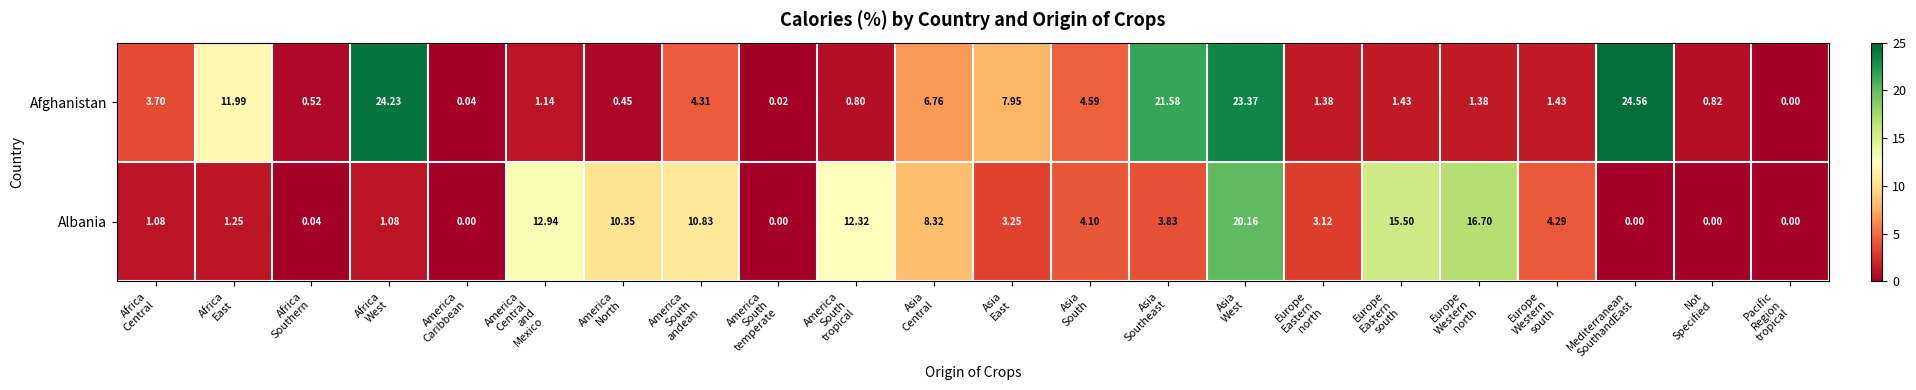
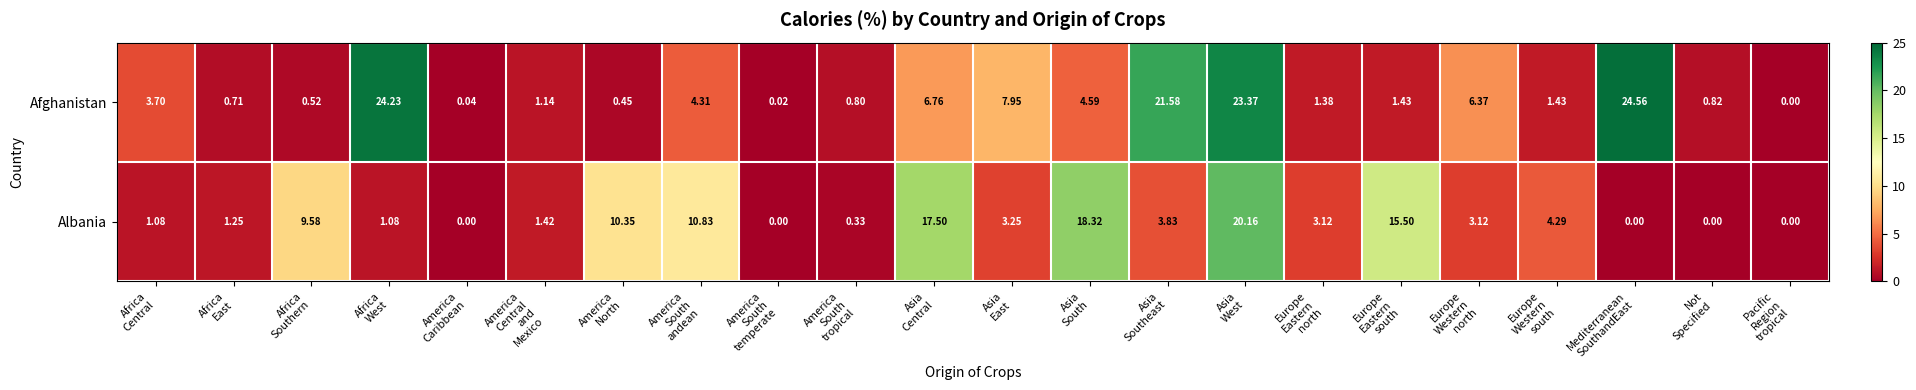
  {
    "Afghanistan": {
      "Africa Central": 3.70,
-     "Africa East": 11.99,
+     "Africa East": 0.71,
      "Africa Southern": 0.52,
      "Africa West": 24.23,
      "America Caribbean": 0.04,
      "America Central and Mexico": 1.14,
      "America North": 0.45,
      "America South andean": 4.31,
      "America South temperate": 0.02,
      "America South tropical": 0.80,
      "Asia Central": 6.76,
      "Asia East": 7.95,
      "Asia South": 4.59,
      "Asia Southeast": 21.58,
      "Asia West": 23.37,
      "Europe Eastern north": 1.38,
      "Europe Eastern south": 1.43,
-     "Europe Western north": 1.38,
+     "Europe Western north": 6.37,
      "Europe Western south": 1.43,
      "Mediterranean SouthandEast": 24.56,
      "Not Specified": 0.82,
      "Pacific Region tropical": 0.00
    },
    "Albania": {
      "Africa Central": 1.08,
      "Africa East": 1.25,
-     "Africa Southern": 0.04,
+     "Africa Southern": 9.58,
      "Africa West": 1.08,
      "America Caribbean": 0.00,
-     "America Central and Mexico": 12.94,
+     "America Central and Mexico": 1.42,
      "America North": 10.35,
      "America South andean": 10.83,
      "America South temperate": 0.00,
-     "America South tropical": 12.32,
-     "Asia Central": 8.32,
+     "America South tropical": 0.33,
+     "Asia Central": 17.50,
      "Asia East": 3.25,
-     "Asia South": 4.10,
+     "Asia South": 18.32,
      "Asia Southeast": 3.83,
      "Asia West": 20.16,
      "Europe Eastern north": 3.12,
      "Europe Eastern south": 15.50,
-     "Europe Western north": 16.70,
+     "Europe Western north": 3.12,
      "Europe Western south": 4.29,
      "Mediterranean SouthandEast": 0.00,
      "Not Specified": 0.00,
      "Pacific Region tropical": 0.00
    }
  }
